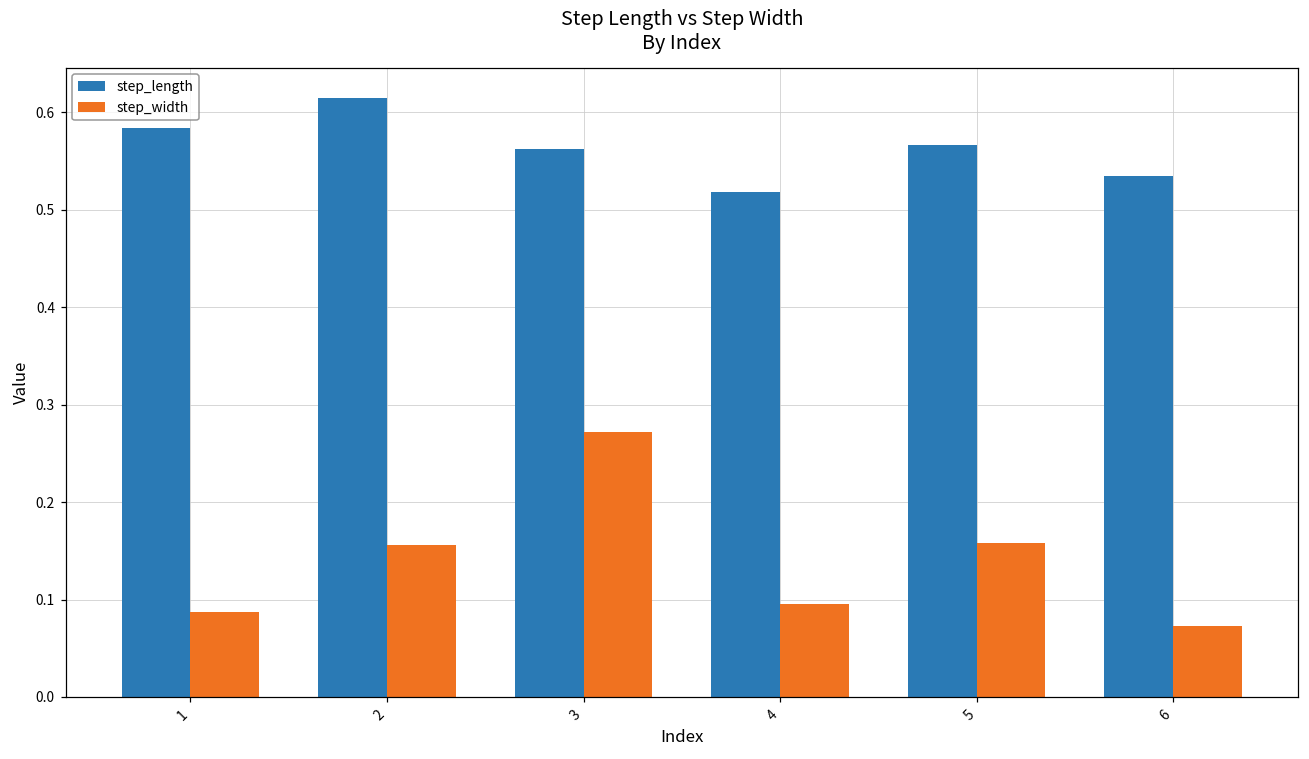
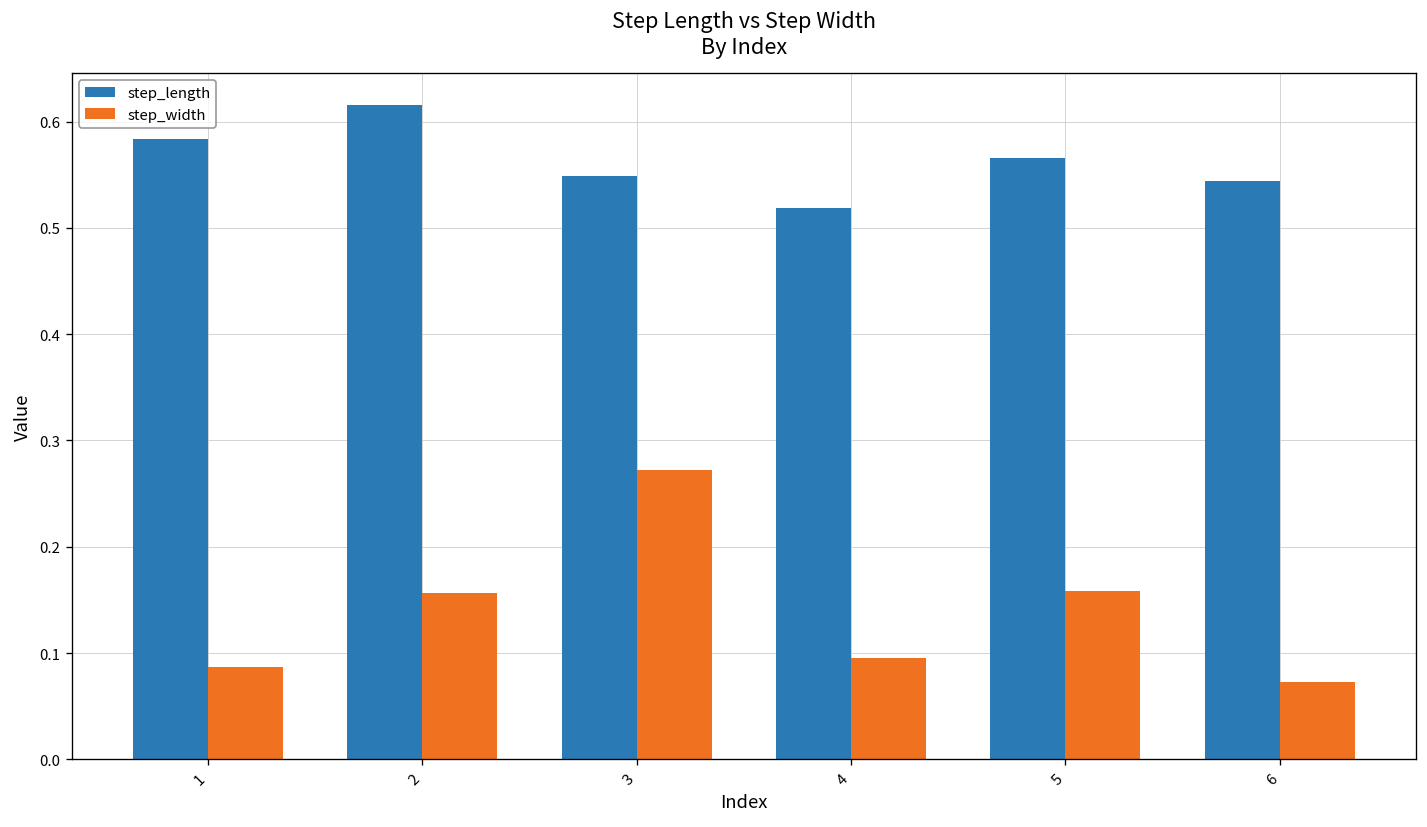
  {
    "step_length": {
      "1": 0.58,
      "2": 0.62,
-     "3": 0.56,
+     "3": 0.55,
      "4": 0.52,
      "5": 0.57,
-     "6": 0.53
+     "6": 0.54
    },
    "step_width": {
      "1": 0.09,
      "2": 0.16,
      "3": 0.27,
      "4": 0.10,
      "5": 0.16,
      "6": 0.07
    }
  }
